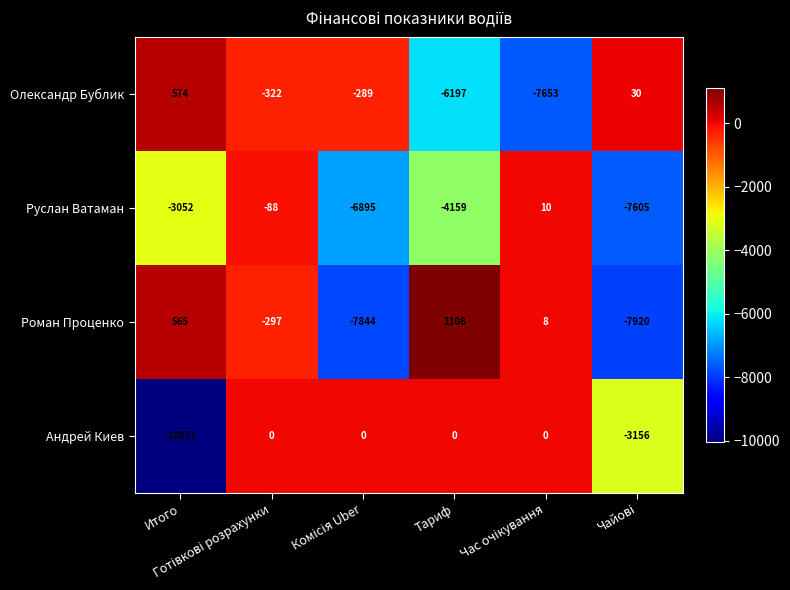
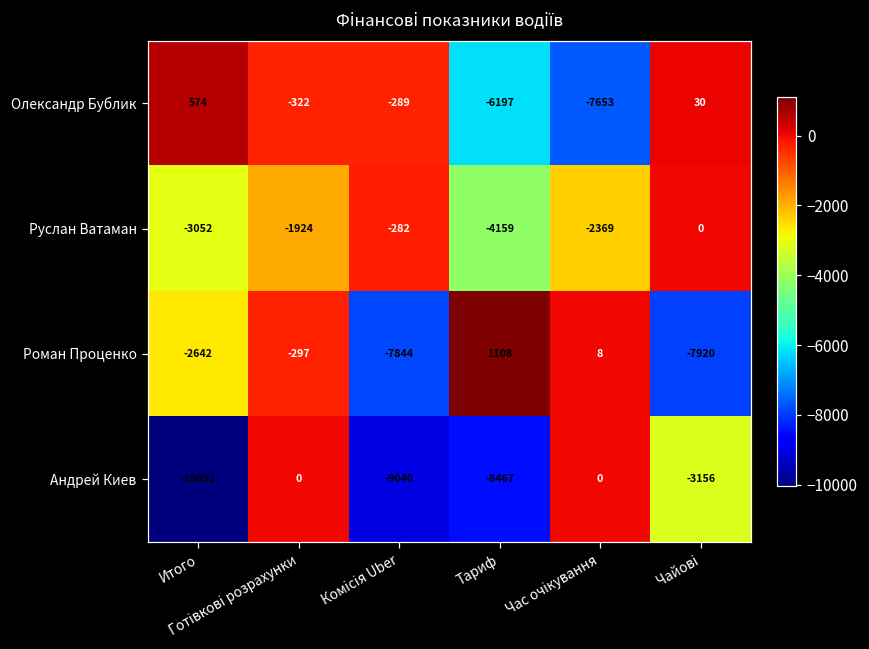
  {
    "Олександр Бублик": {
      "Итого": 574,
      "Готівкові розрахунки": -322,
      "Комісія Uber": -289,
      "Тариф": -6197,
      "Час очікування": -7653,
      "Чайові": 30
    },
    "Руслан Ватаман": {
      "Итого": -3052,
-     "Готівкові розрахунки": -88,
-     "Комісія Uber": -6895,
+     "Готівкові розрахунки": -1924,
+     "Комісія Uber": -282,
      "Тариф": -4159,
-     "Час очікування": 10,
-     "Чайові": -7605
+     "Час очікування": -2369,
+     "Чайові": 0
    },
    "Роман Проценко": {
-     "Итого": 565,
+     "Итого": -2642,
      "Готівкові розрахунки": -297,
      "Комісія Uber": -7844,
      "Тариф": 1108,
      "Час очікування": 8,
      "Чайові": -7920
    },
    "Андрей Киев": {
      "Итого": -10031,
      "Готівкові розрахунки": 0,
-     "Комісія Uber": 0,
-     "Тариф": 0,
+     "Комісія Uber": -9040,
+     "Тариф": -8467,
      "Час очікування": 0,
      "Чайові": -3156
    }
  }
